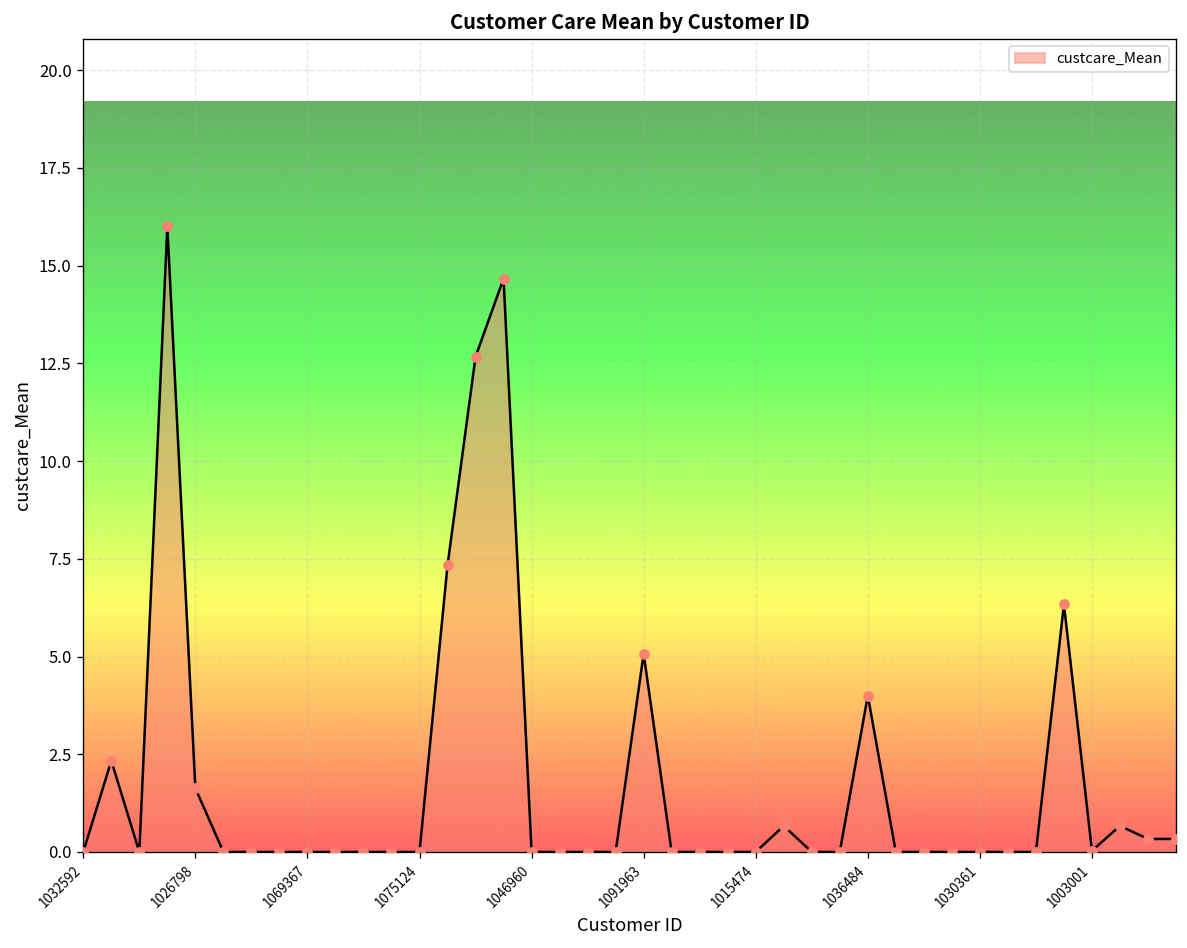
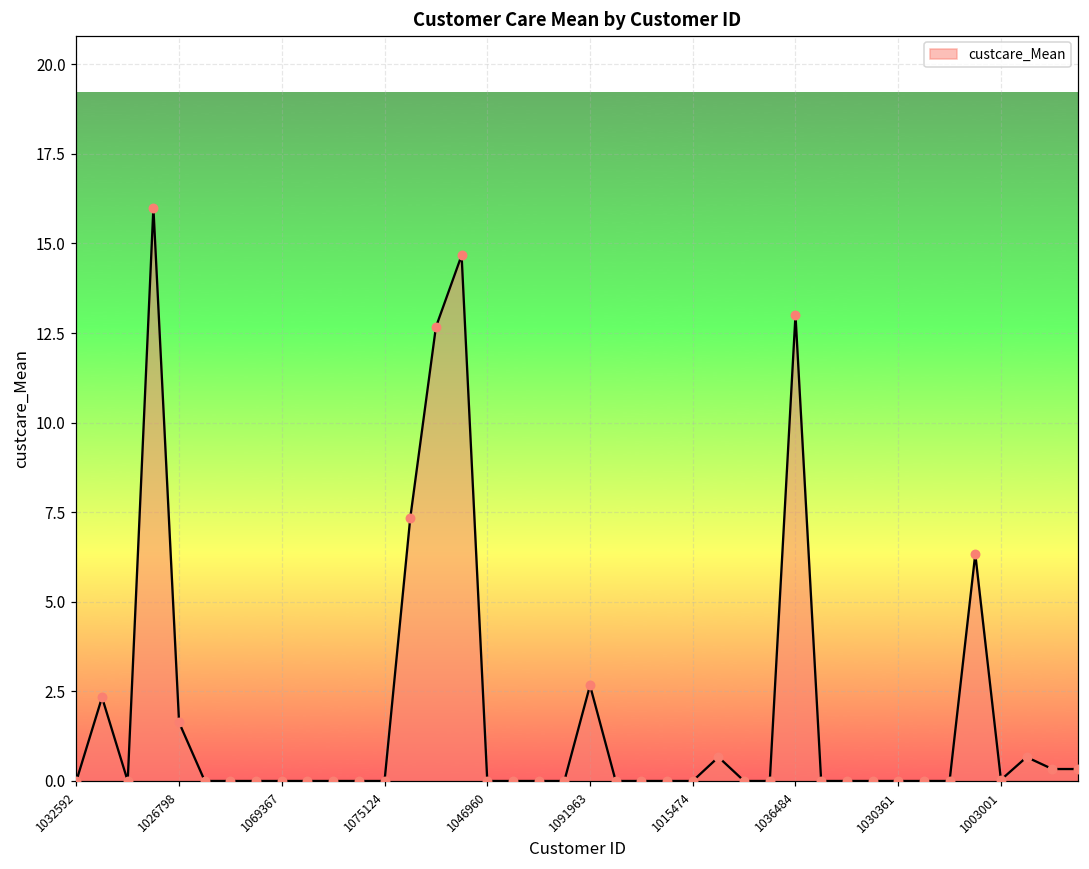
  {
    "1032592": 0.0,
    "1026798": 1.6,
    "1069367": 0.0,
    "1075124": 0.0,
    "1046960": 0.0,
-   "1091963": 5.1,
+   "1091963": 2.7,
    "1015474": 0.0,
-   "1036484": 4,
+   "1036484": 13,
    "1030361": 0.0,
    "1003001": 0.0
  }
